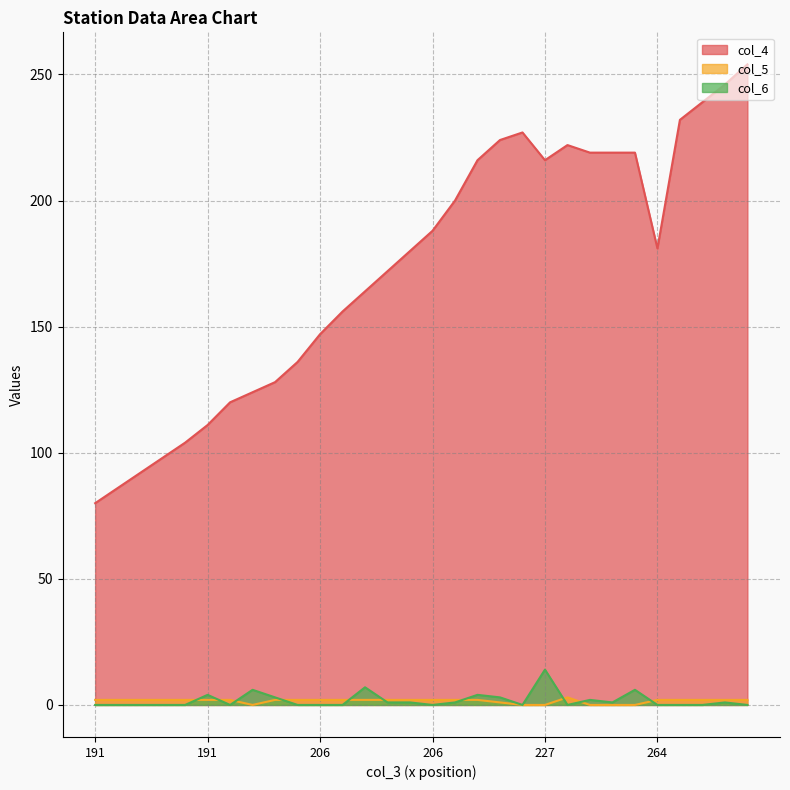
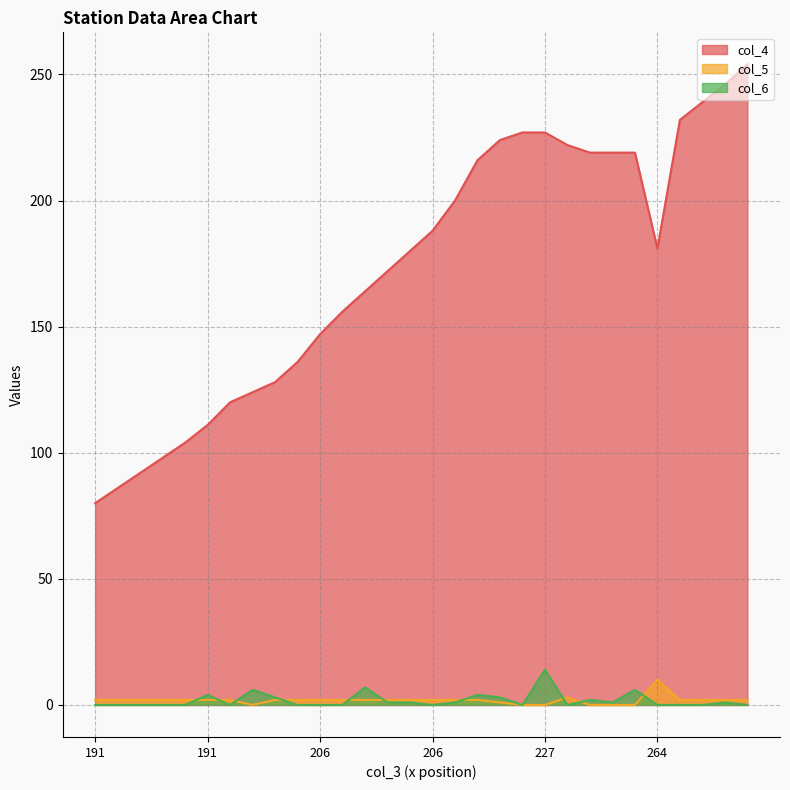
  {
    "col_4": {
-     "227": 216,
+     "227": 227,
      "264": 181
    },
    "col_5": {
      "227": 0,
-     "264": 2
+     "264": 10
    },
    "col_6": {
      "227": 14,
      "264": 0
    }
  }
